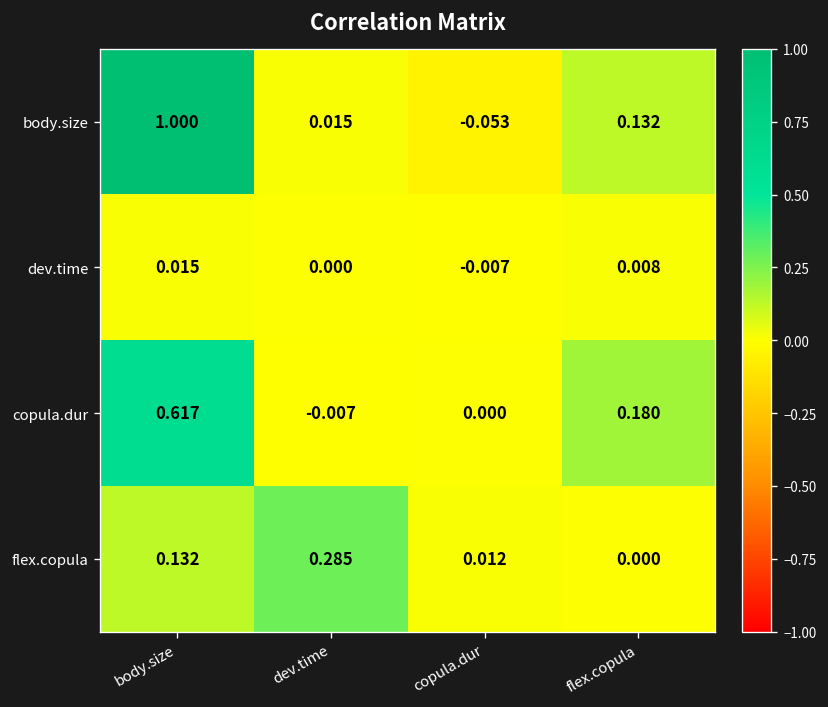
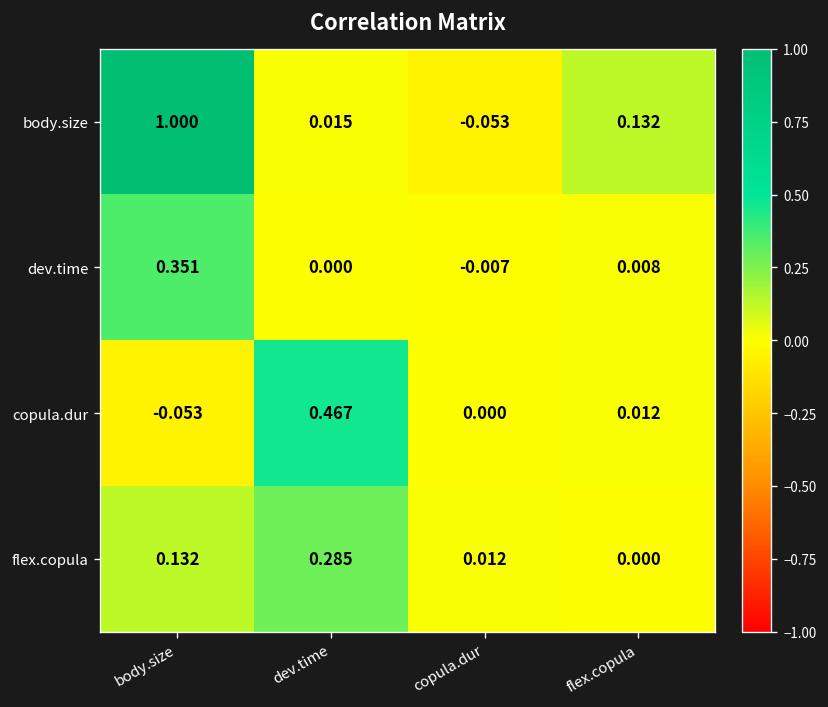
  {
    "body.size": {
      "body.size": 1.000,
      "dev.time": 0.015,
      "copula.dur": -0.053,
      "flex.copula": 0.132
    },
    "dev.time": {
-     "body.size": 0.015,
+     "body.size": 0.351,
      "dev.time": 0.000,
      "copula.dur": -0.007,
      "flex.copula": 0.008
    },
    "copula.dur": {
-     "body.size": 0.617,
-     "dev.time": -0.007,
+     "body.size": -0.053,
+     "dev.time": 0.467,
      "copula.dur": 0.000,
-     "flex.copula": 0.180
+     "flex.copula": 0.012
    },
    "flex.copula": {
      "body.size": 0.132,
      "dev.time": 0.285,
      "copula.dur": 0.012,
      "flex.copula": 0.000
    }
  }
